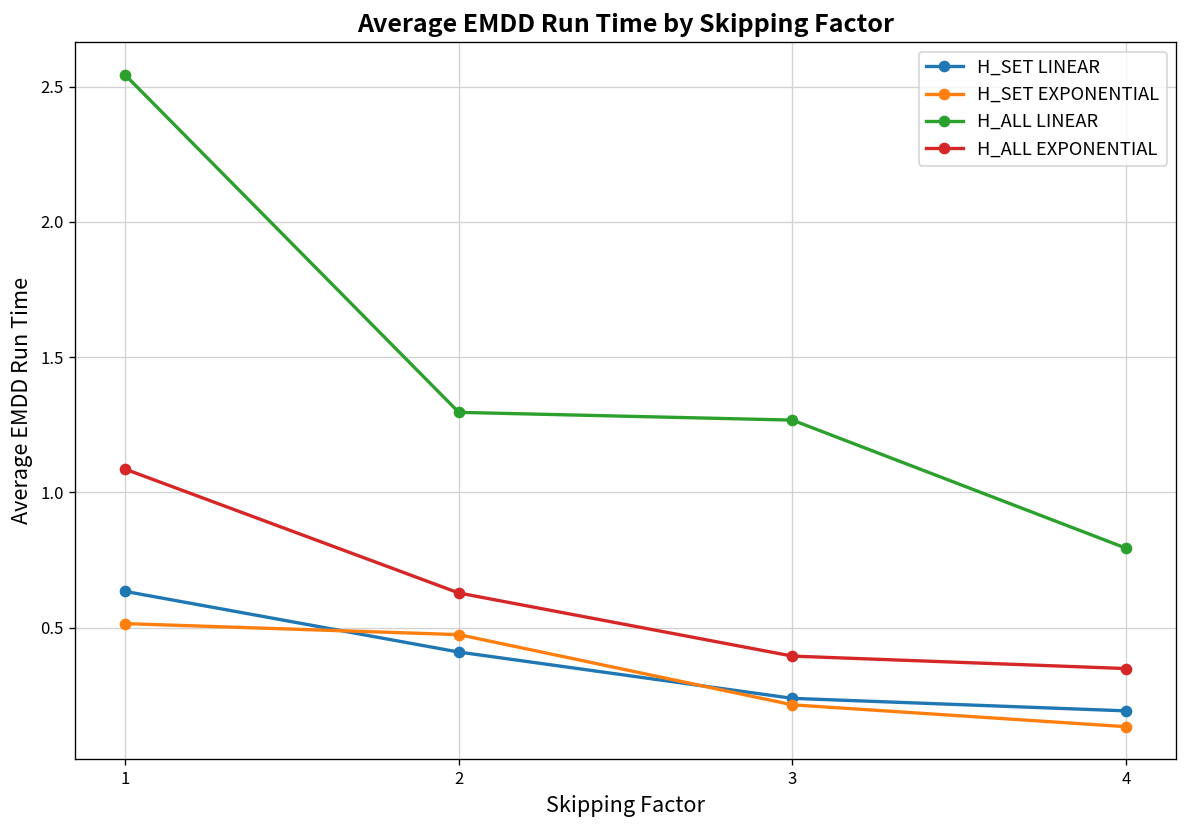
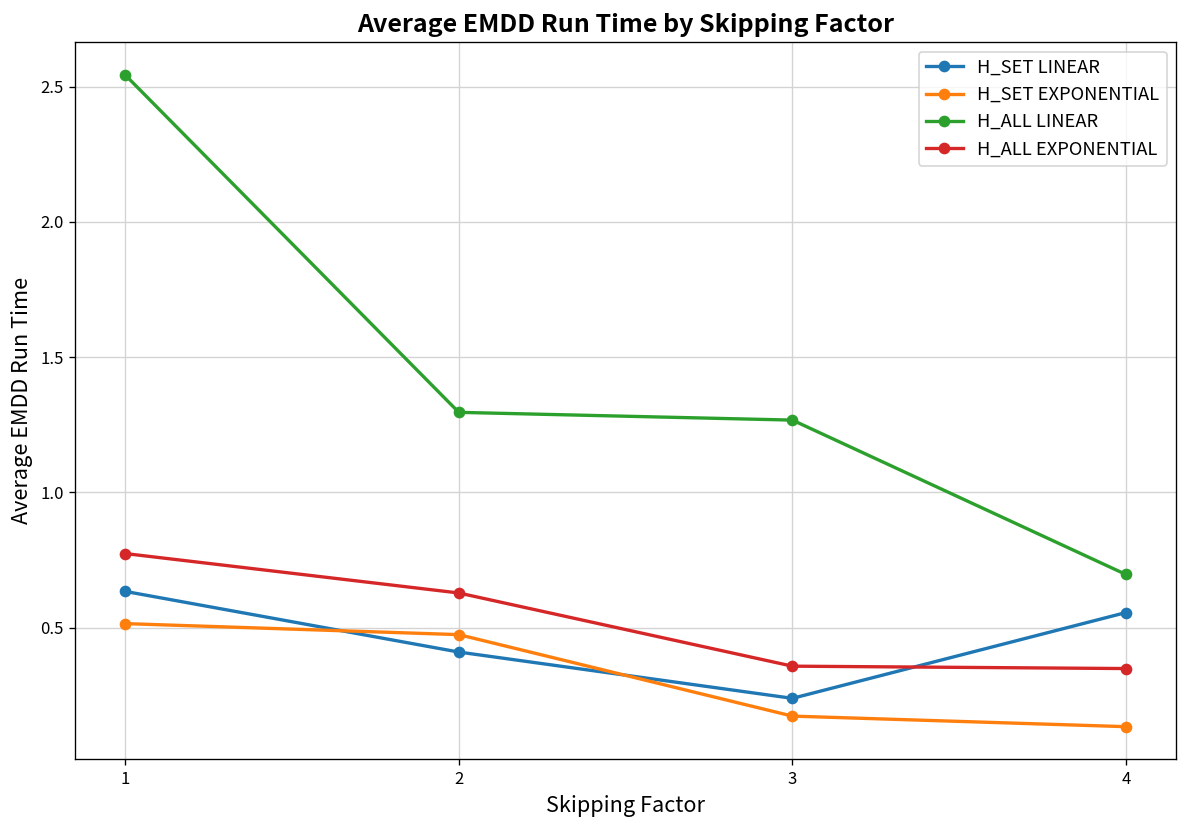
  {
    "H_SET LINEAR": {
      "1": 0.63,
      "2": 0.41,
      "3": 0.24,
-     "4": 0.19
+     "4": 0.56
    },
    "H_SET EXPONENTIAL": {
      "1": 0.52,
      "2": 0.47,
-     "3": 0.21,
+     "3": 0.17,
      "4": 0.13
    },
    "H_ALL LINEAR": {
      "1": 2.54,
      "2": 1.30,
      "3": 1.27,
-     "4": 0.79
+     "4": 0.70
    },
    "H_ALL EXPONENTIAL": {
-     "1": 1.09,
+     "1": 0.77,
      "2": 0.63,
-     "3": 0.40,
+     "3": 0.36,
      "4": 0.35
    }
  }
